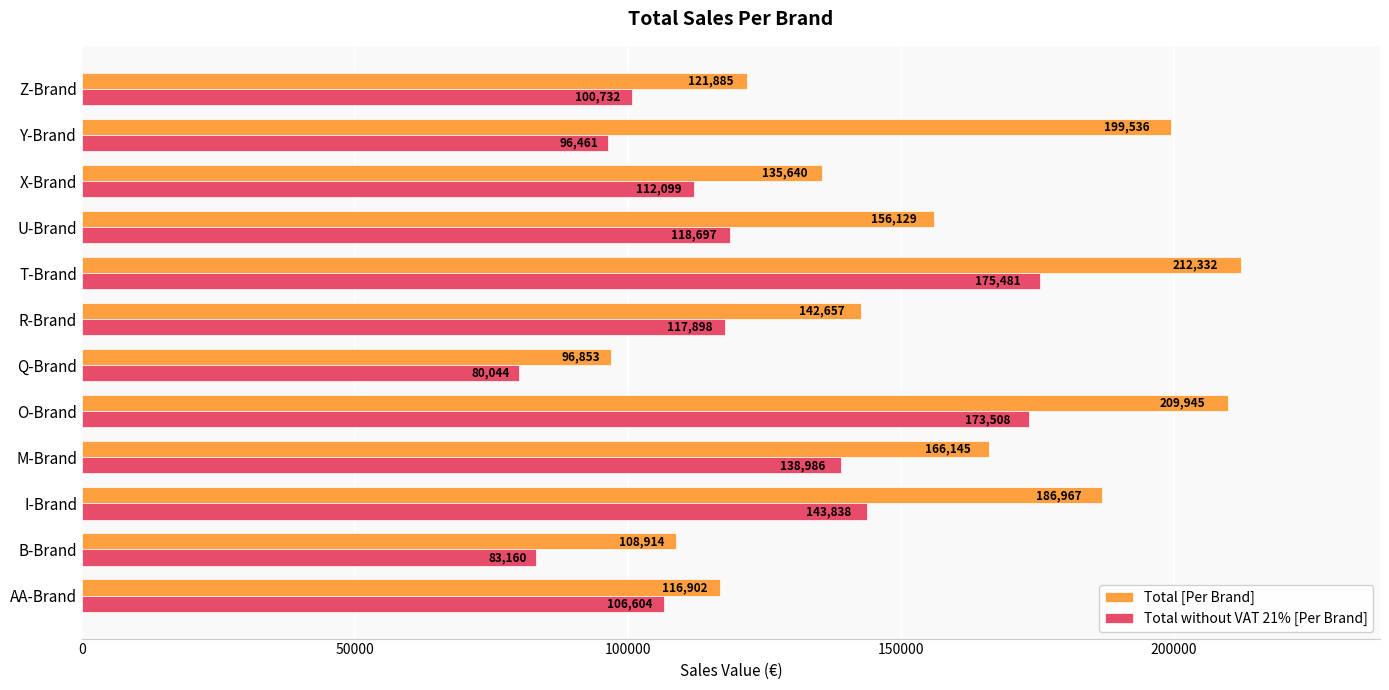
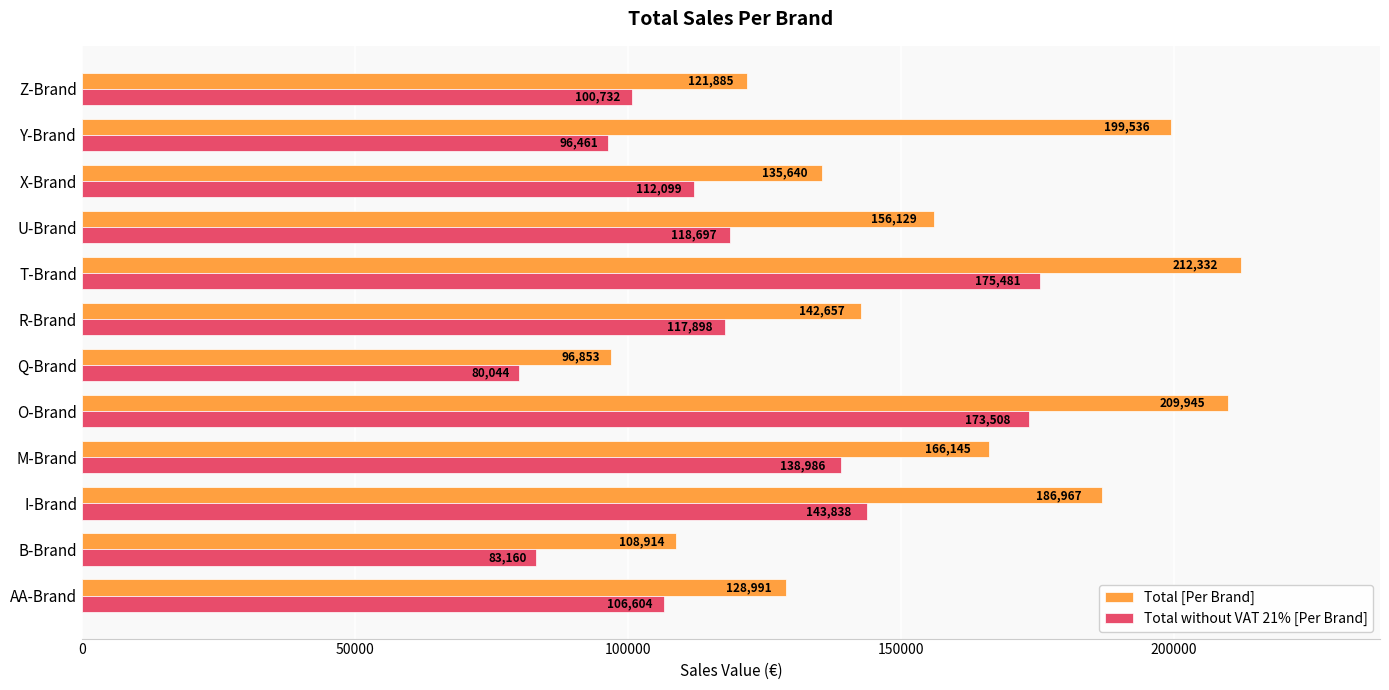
  {
    "Total [Per Brand]": {
      "Z-Brand": "121,885",
      "Y-Brand": "199,536",
      "X-Brand": "135,640",
      "U-Brand": "156,129",
      "T-Brand": "212,332",
      "R-Brand": "142,657",
      "Q-Brand": "96,853",
      "O-Brand": "209,945",
      "M-Brand": "166,145",
      "I-Brand": "186,967",
      "B-Brand": "108,914",
-     "AA-Brand": "116,902"
+     "AA-Brand": "128,991"
    },
    "Total without VAT 21% [Per Brand]": {
      "Z-Brand": "100,732",
      "Y-Brand": "96,461",
      "X-Brand": "112,099",
      "U-Brand": "118,697",
      "T-Brand": "175,481",
      "R-Brand": "117,898",
      "Q-Brand": "80,044",
      "O-Brand": "173,508",
      "M-Brand": "138,986",
      "I-Brand": "143,838",
      "B-Brand": "83,160",
      "AA-Brand": "106,604"
    }
  }
